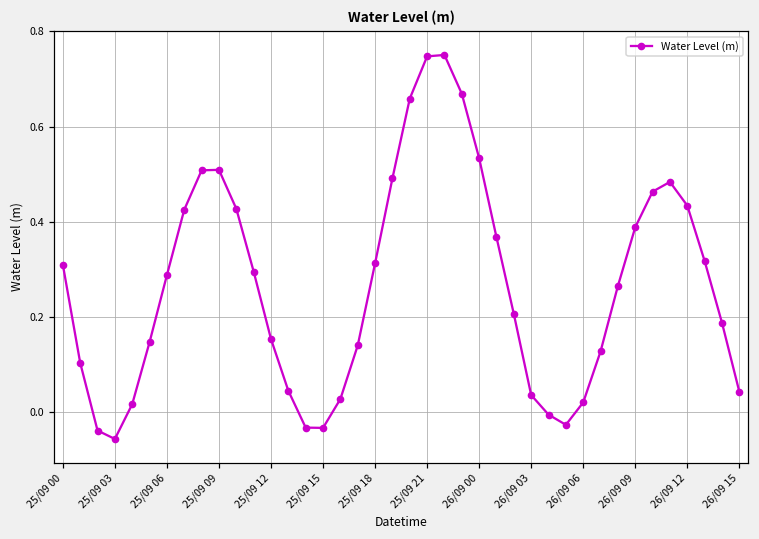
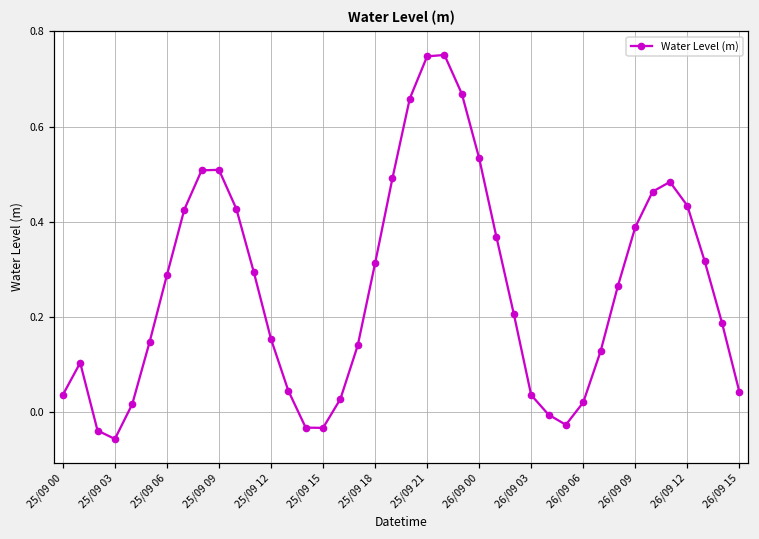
  {
-   "25/09 00": 0.31,
+   "25/09 00": 0.04,
    "25/09 03": -0.06,
    "25/09 06": 0.29,
    "25/09 09": 0.51,
    "25/09 12": 0.15,
    "25/09 15": -0.03,
    "25/09 18": 0.31,
    "25/09 21": 0.75,
    "26/09 00": 0.53,
    "26/09 03": 0.04,
    "26/09 06": 0.02,
    "26/09 09": 0.39,
    "26/09 12": 0.43,
    "26/09 15": 0.04
  }
